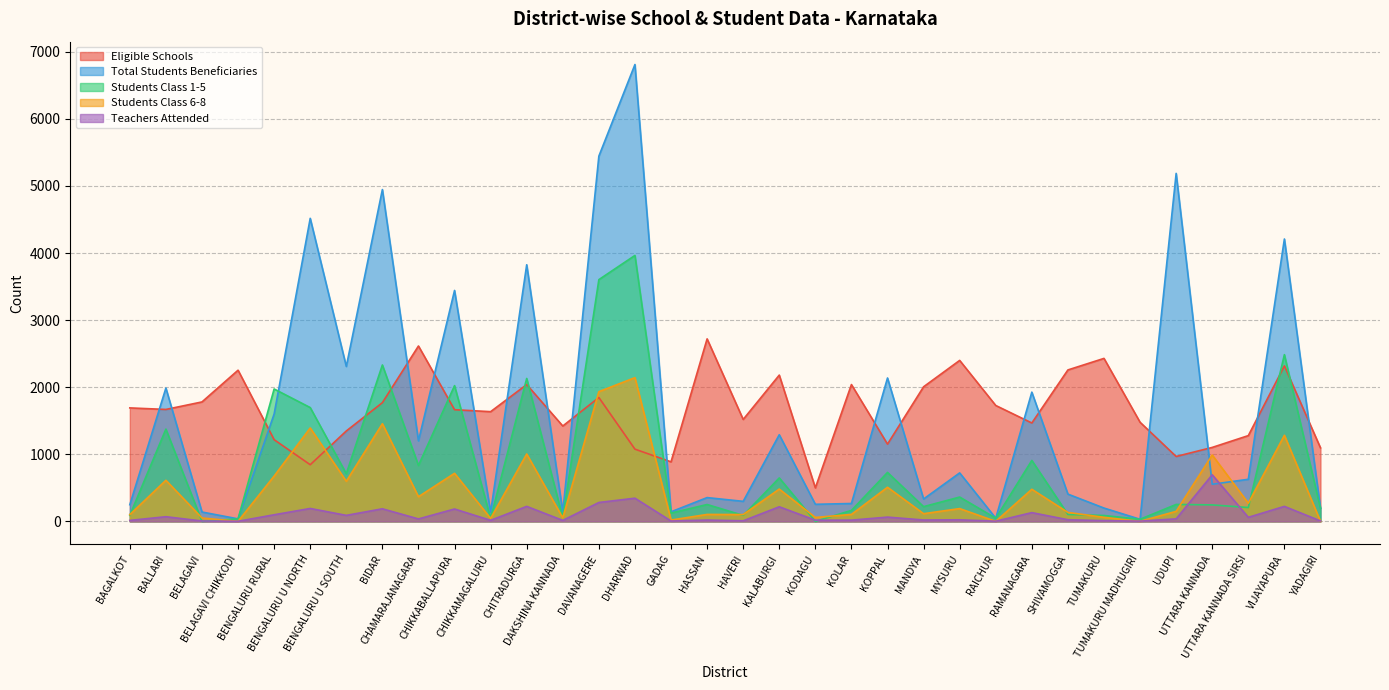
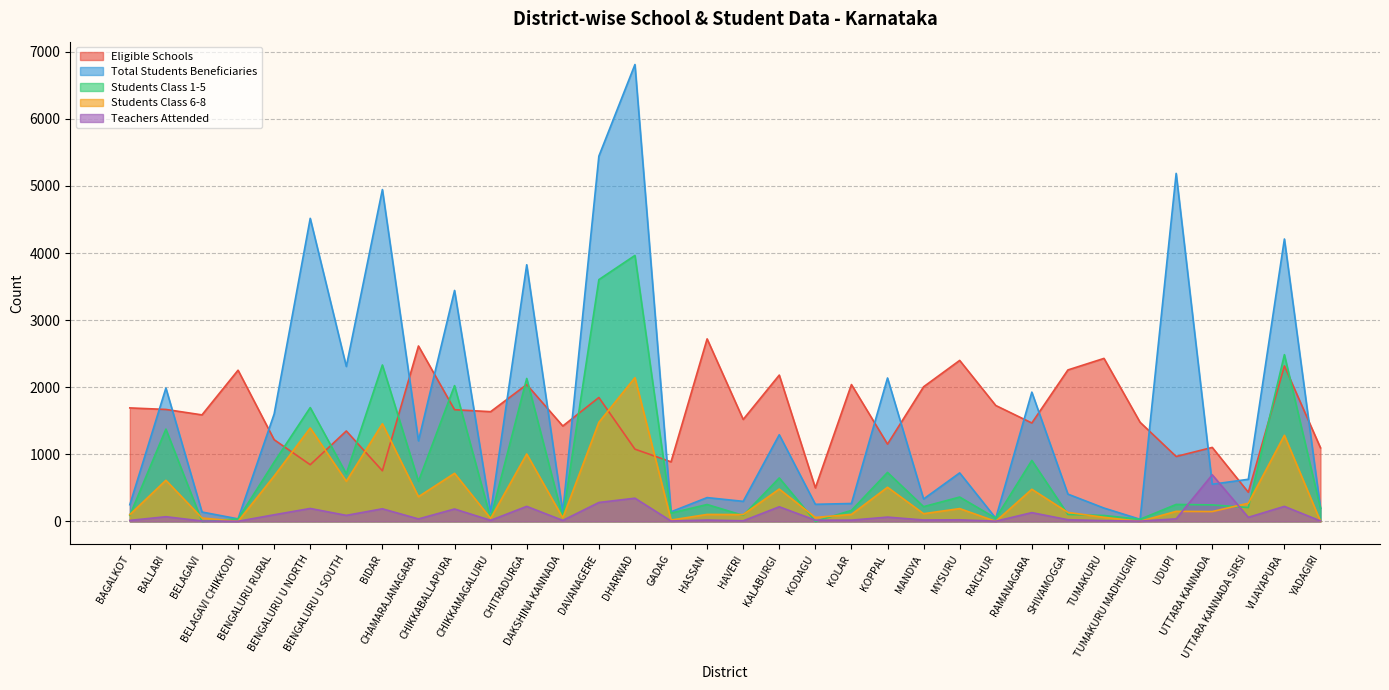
  {
    "Eligible Schools": {
      "BAGALKOT": 1700,
      "BALLARI": 1700,
-     "BELAGAVI": 1800,
+     "BELAGAVI": 1600,
      "BELAGAVI CHIKKODI": 2300,
      "BENGALURU RURAL": 1200,
      "BENGALURU U NORTH": 800,
      "BENGALURU U SOUTH": 1300,
-     "BIDAR": 1800,
+     "BIDAR": 800,
      "CHAMARAJANAGARA": 2600,
      "CHIKKABALLAPURA": 1700,
      "CHIKKAMAGALURU": 1600,
      "CHITRADURGA": 2000,
      "DAKSHINA KANNADA": 1400,
      "DAVANAGERE": 1800,
      "DHARWAD": 1100,
      "GADAG": 900,
      "HASSAN": 2700,
      "HAVERI": 1500,
      "KALABURGI": 2200,
      "KODAGU": 500,
      "KOLAR": 2000,
      "KOPPAL": 1200,
      "MANDYA": 2000,
      "MYSURU": 2400,
      "RAICHUR": 1700,
      "RAMANAGARA": 1500,
      "SHIVAMOGGA": 2300,
      "TUMAKURU": 2400,
      "TUMAKURU MADHUGIRI": 1500,
      "UDUPI": 1000,
      "UTTARA KANNADA": 1100,
-     "UTTARA KANNADA SIRSI": 1300,
+     "UTTARA KANNADA SIRSI": 400,
      "VIJAYAPURA": 2300,
      "YADAGIRI": 1100
    },
    "Total Students Beneficiaries": {
      "BAGALKOT": 200,
      "BALLARI": 2000,
      "BELAGAVI": 100,
      "BENGALURU RURAL": 1600,
      "BENGALURU U NORTH": 4500,
      "BENGALURU U SOUTH": 2300,
      "BIDAR": 4900,
      "CHAMARAJANAGARA": 1200,
      "CHIKKABALLAPURA": 3400,
      "CHIKKAMAGALURU": 100,
      "CHITRADURGA": 3800,
      "DAKSHINA KANNADA": 100,
      "DAVANAGERE": 5400,
      "DHARWAD": 6800,
      "HASSAN": 400,
      "HAVERI": 300,
      "KALABURGI": 1300,
      "KODAGU": 300,
      "KOLAR": 300,
      "KOPPAL": 2100,
      "MANDYA": 300,
      "MYSURU": 700,
      "RAMANAGARA": 1900,
      "SHIVAMOGGA": 400,
      "TUMAKURU": 200,
      "UDUPI": 5200,
      "UTTARA KANNADA": 600,
      "UTTARA KANNADA SIRSI": 600,
      "VIJAYAPURA": 4200
    },
    "Students Class 1-5": {
      "BALLARI": 1400,
-     "BENGALURU RURAL": 2000,
+     "BENGALURU RURAL": 900,
      "BENGALURU U NORTH": 1700,
      "BENGALURU U SOUTH": 700,
      "BIDAR": 2300,
-     "CHAMARAJANAGARA": 800,
+     "CHAMARAJANAGARA": 600,
      "CHIKKABALLAPURA": 2000,
      "CHITRADURGA": 2100,
      "DAVANAGERE": 3600,
      "DHARWAD": 4000,
      "HASSAN": 300,
      "KALABURGI": 600,
      "KOLAR": 200,
      "KOPPAL": 700,
      "MANDYA": 200,
      "MYSURU": 400,
      "RAMANAGARA": 900,
      "UDUPI": 300,
      "UTTARA KANNADA": 200,
      "UTTARA KANNADA SIRSI": 200,
      "VIJAYAPURA": 2500
    },
    "Students Class 6-8": {
      "BALLARI": 600,
      "BELAGAVI": 100,
      "BENGALURU RURAL": 700,
      "BENGALURU U NORTH": 1400,
      "BENGALURU U SOUTH": 600,
      "BIDAR": 1500,
      "CHAMARAJANAGARA": 400,
      "CHIKKABALLAPURA": 700,
      "CHITRADURGA": 1000,
-     "DAVANAGERE": 1900,
+     "DAVANAGERE": 1500,
      "DHARWAD": 2100,
      "HASSAN": 100,
      "KALABURGI": 500,
      "KODAGU": 100,
      "KOLAR": 100,
      "KOPPAL": 500,
      "MANDYA": 100,
      "MYSURU": 200,
      "RAMANAGARA": 500,
      "UDUPI": 100,
-     "UTTARA KANNADA": 1000,
+     "UTTARA KANNADA": 100,
      "UTTARA KANNADA SIRSI": 300,
      "VIJAYAPURA": 1300
    },
    "Teachers Attended": {
      "BAGALKOT": 0,
      "BALLARI": 100,
      "BENGALURU RURAL": 100,
      "BENGALURU U NORTH": 200,
      "BENGALURU U SOUTH": 100,
      "BIDAR": 200,
      "CHAMARAJANAGARA": 0,
      "CHIKKABALLAPURA": 200,
      "CHITRADURGA": 200,
      "DAVANAGERE": 300,
      "DHARWAD": 300,
      "HASSAN": 0,
      "HAVERI": 0,
      "KALABURGI": 200,
      "KOLAR": 0,
      "KOPPAL": 100,
      "MANDYA": 0,
      "MYSURU": 0,
      "RAMANAGARA": 100,
      "SHIVAMOGGA": 0,
      "TUMAKURU": 0,
      "UDUPI": 0,
      "UTTARA KANNADA": 700,
      "UTTARA KANNADA SIRSI": 100,
      "VIJAYAPURA": 200
    }
  }
